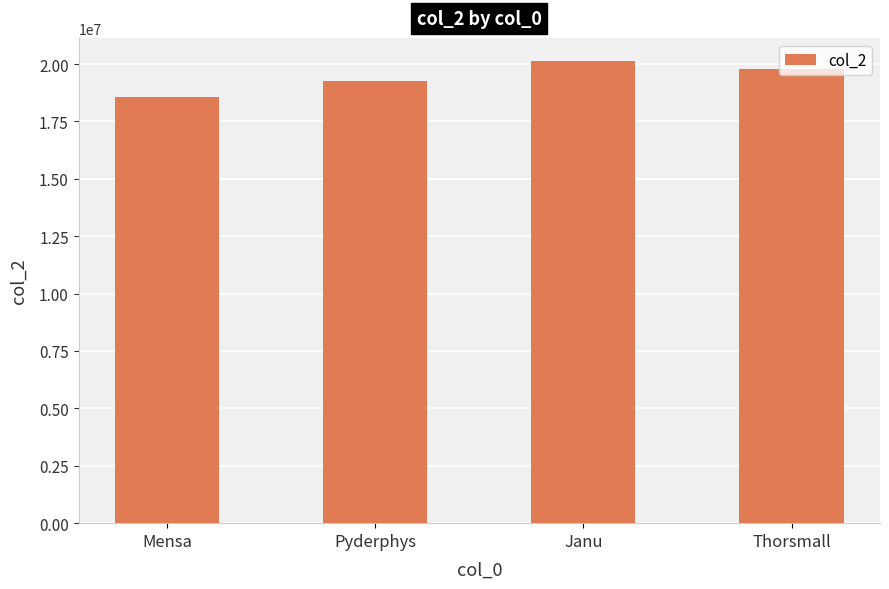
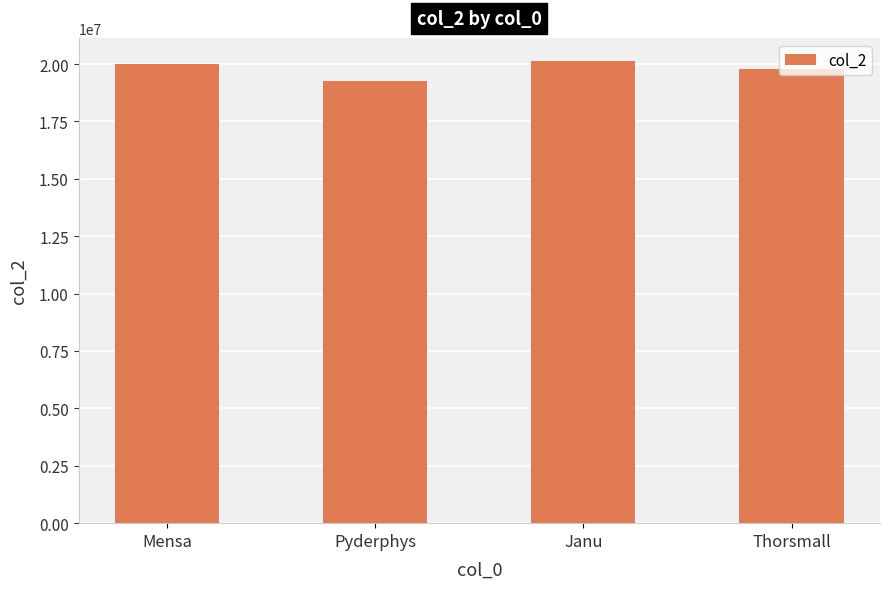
  {
-   "Mensa": 18600000,
+   "Mensa": 20000000,
    "Pyderphys": 19300000,
    "Janu": 20100000
  }
